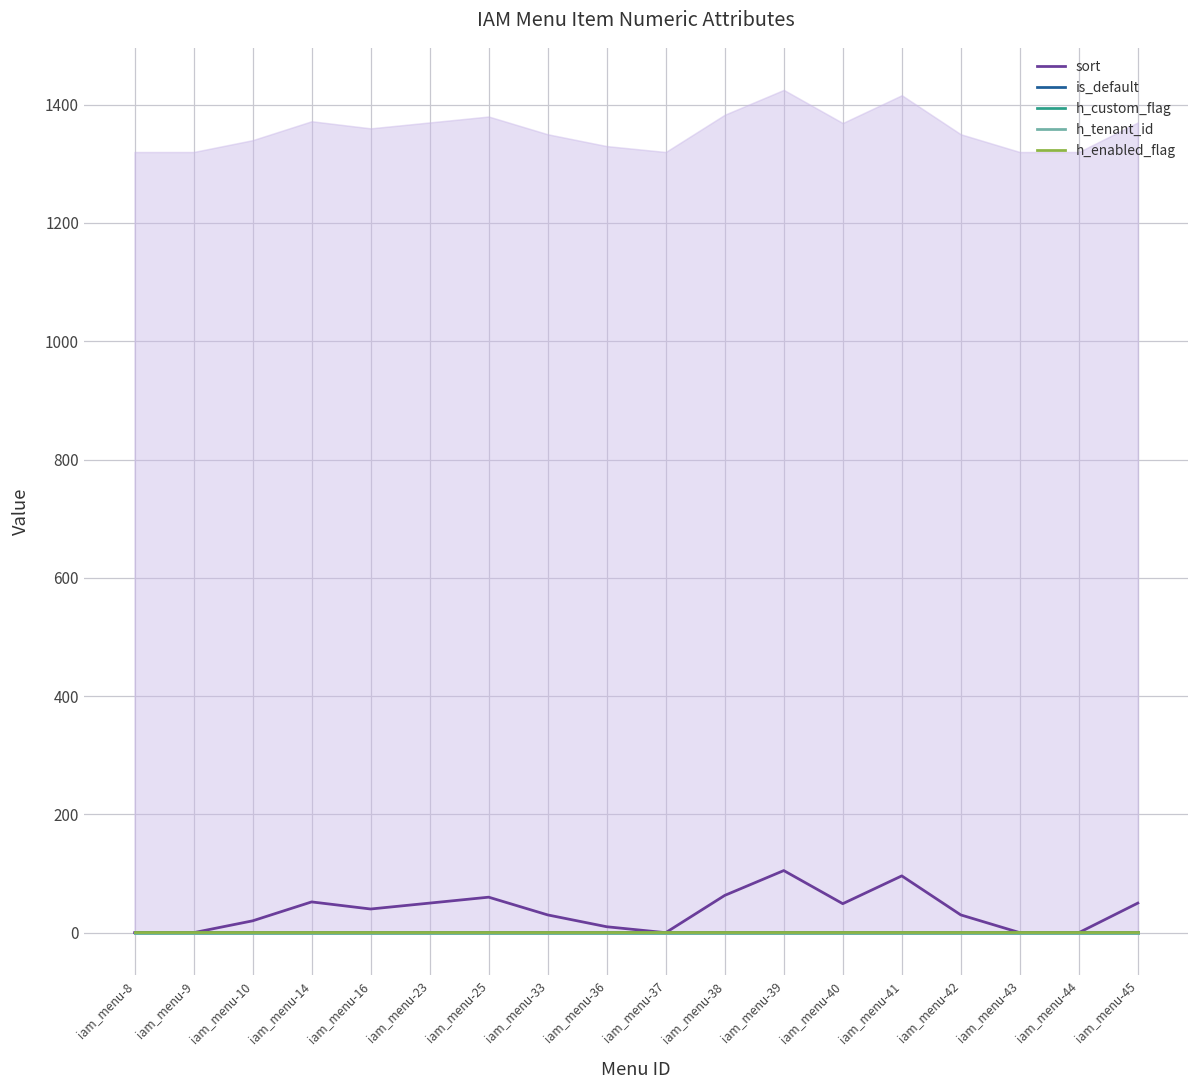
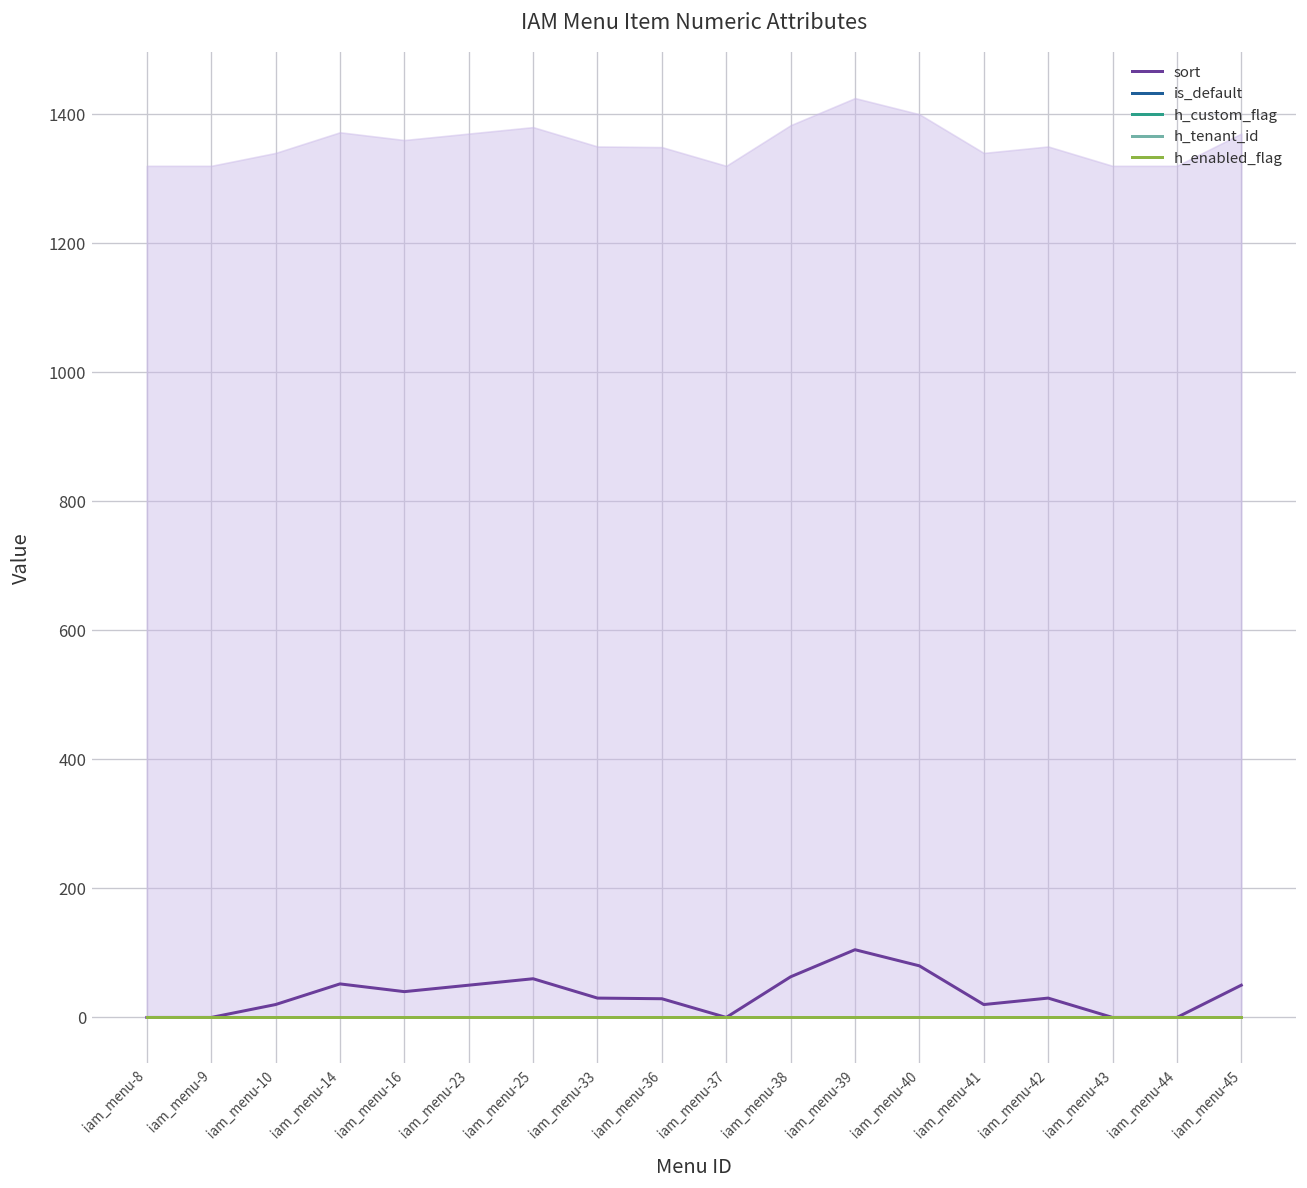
  {
    "sort": {
      "iam_menu-10": 20,
      "iam_menu-14": 50,
      "iam_menu-16": 40,
      "iam_menu-23": 50,
      "iam_menu-25": 60,
      "iam_menu-33": 30,
-     "iam_menu-36": 10,
+     "iam_menu-36": 30,
      "iam_menu-38": 60,
      "iam_menu-39": 110,
-     "iam_menu-40": 50,
-     "iam_menu-41": 100,
+     "iam_menu-40": 80,
+     "iam_menu-41": 20,
      "iam_menu-42": 30,
      "iam_menu-45": 50
    }
  }
